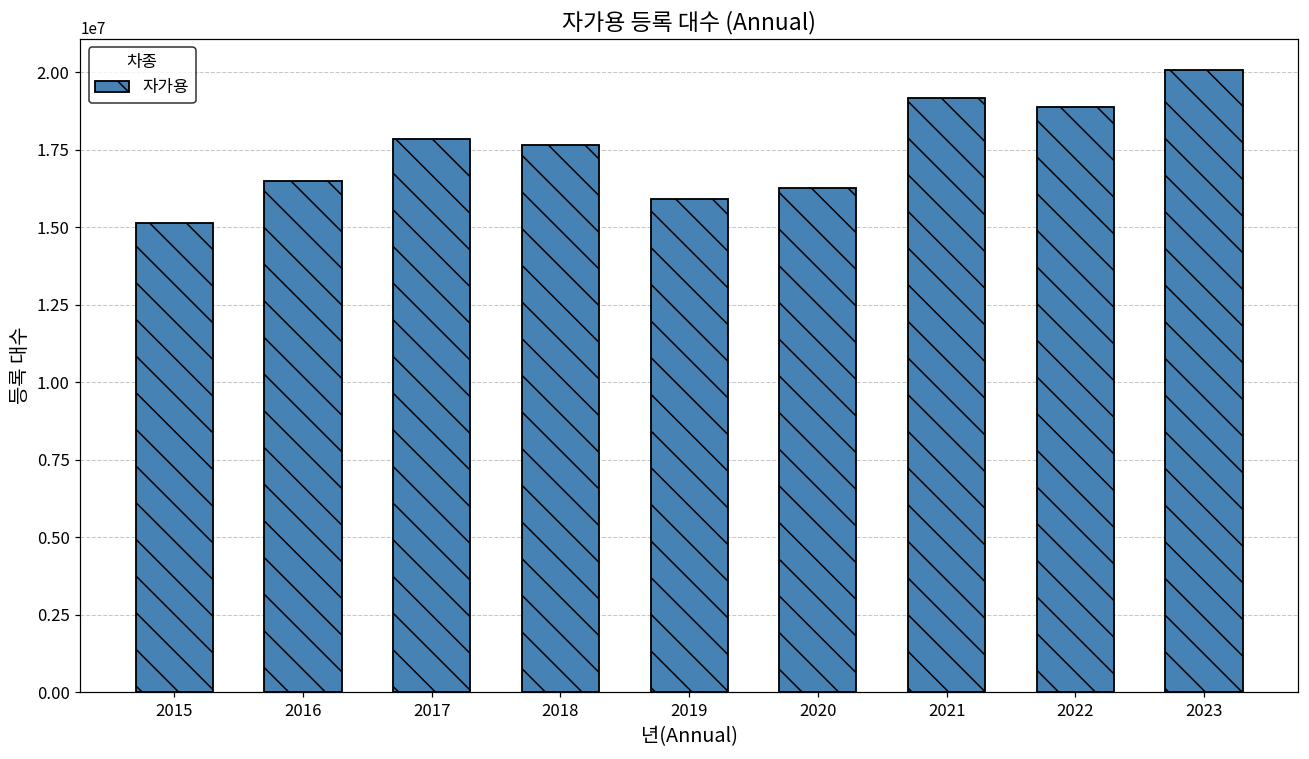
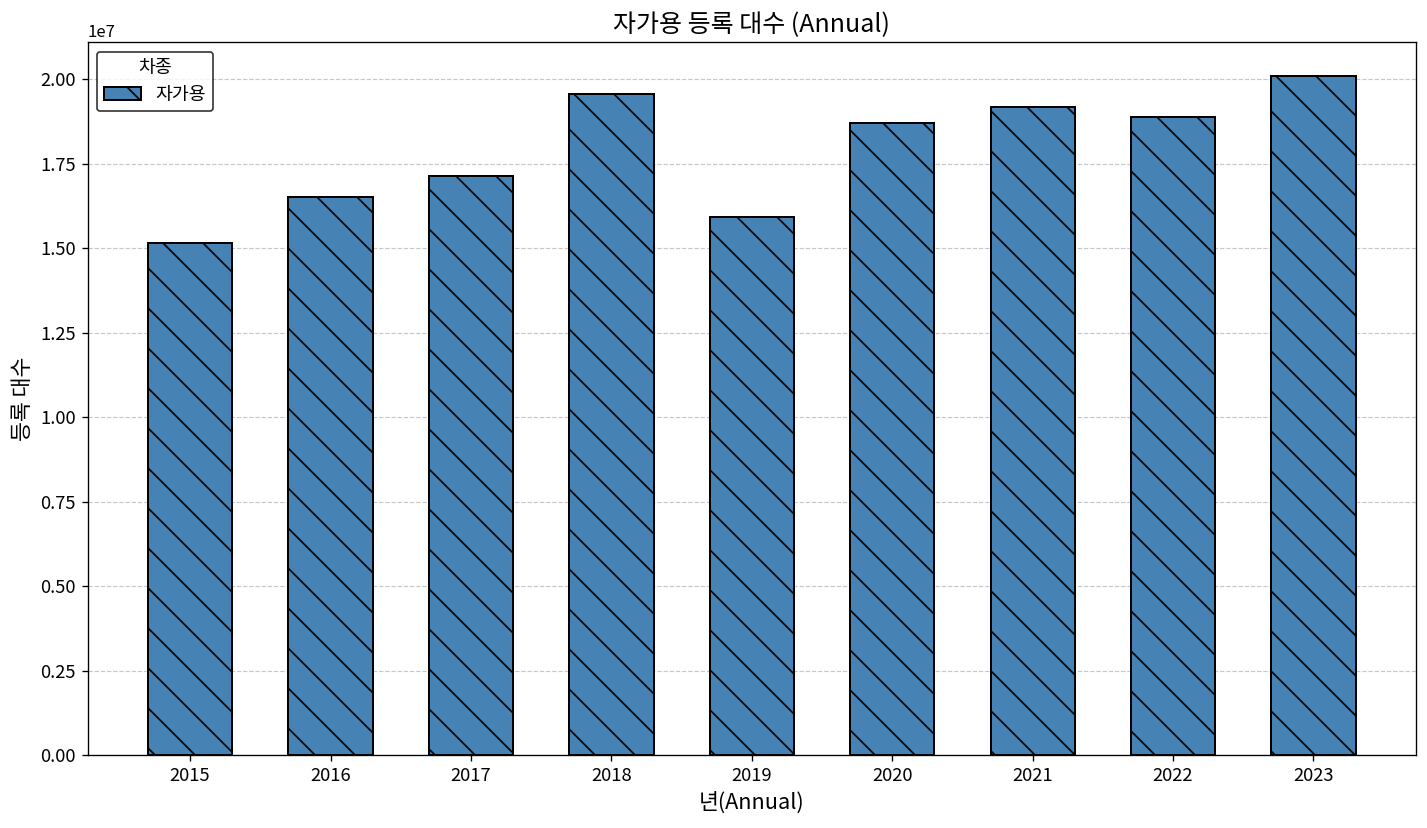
  {
    "2015": 15200000,
    "2016": 16500000,
-   "2017": 17900000,
-   "2018": 17700000,
+   "2017": 17100000,
+   "2018": 19500000,
    "2019": 15900000,
-   "2020": 16300000,
+   "2020": 18700000,
    "2021": 19200000,
    "2022": 18900000,
    "2023": 20100000
  }
